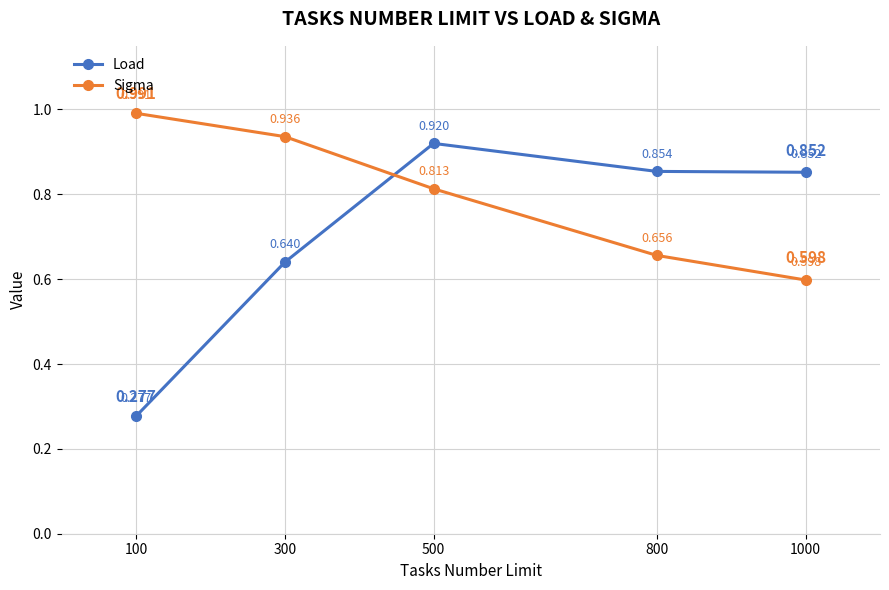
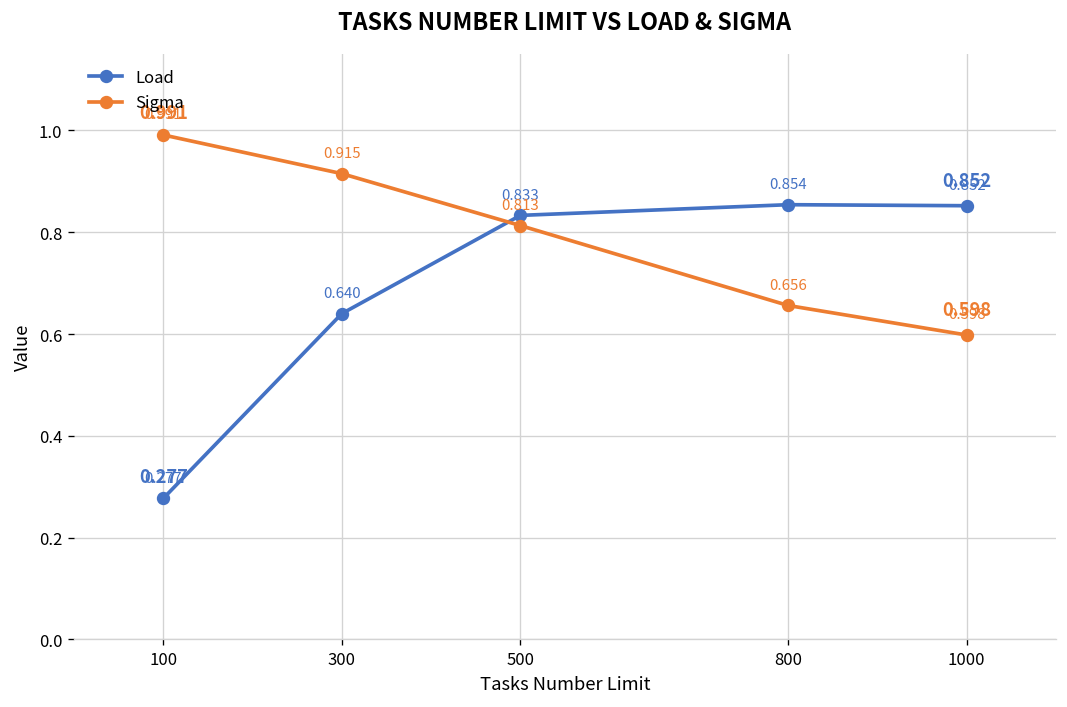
  {
    "Load": {
      "300": 0.640,
-     "500": 0.920,
+     "500": 0.833,
      "800": 0.854
    },
    "Sigma": {
-     "300": 0.936,
+     "300": 0.915,
      "500": 0.813,
      "800": 0.656
    }
  }
